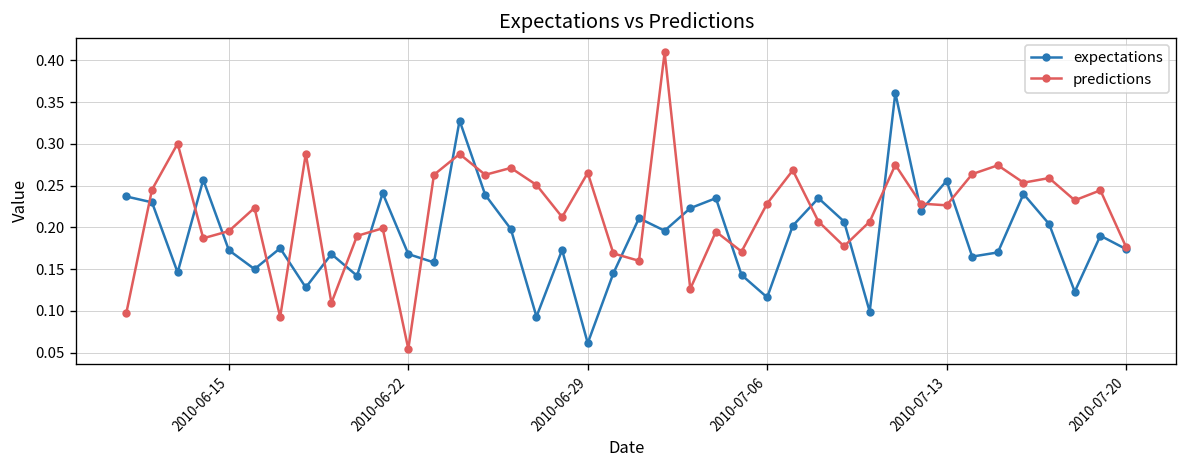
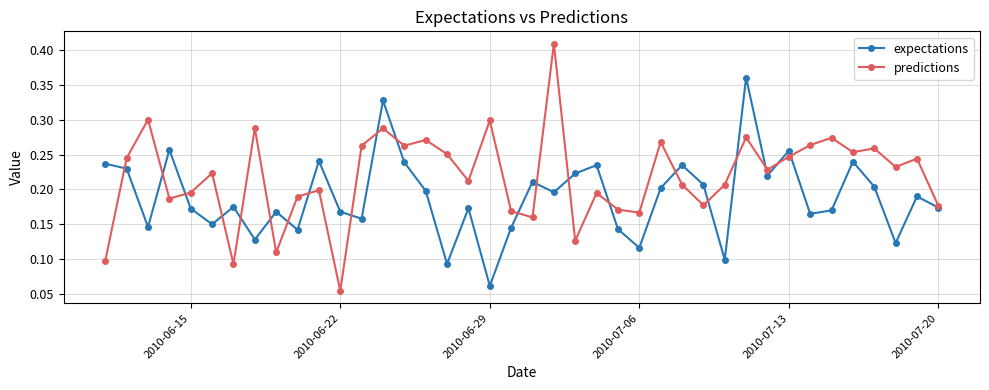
  {
    "expectations": {
      "2010-06-15": 0.17,
      "2010-06-22": 0.17,
      "2010-06-29": 0.06,
      "2010-07-06": 0.12,
      "2010-07-13": 0.26
    },
    "predictions": {
      "2010-06-15": 0.20,
      "2010-06-22": 0.05,
-     "2010-06-29": 0.27,
-     "2010-07-06": 0.23,
-     "2010-07-13": 0.23
+     "2010-06-29": 0.30,
+     "2010-07-06": 0.17,
+     "2010-07-13": 0.25
    }
  }
